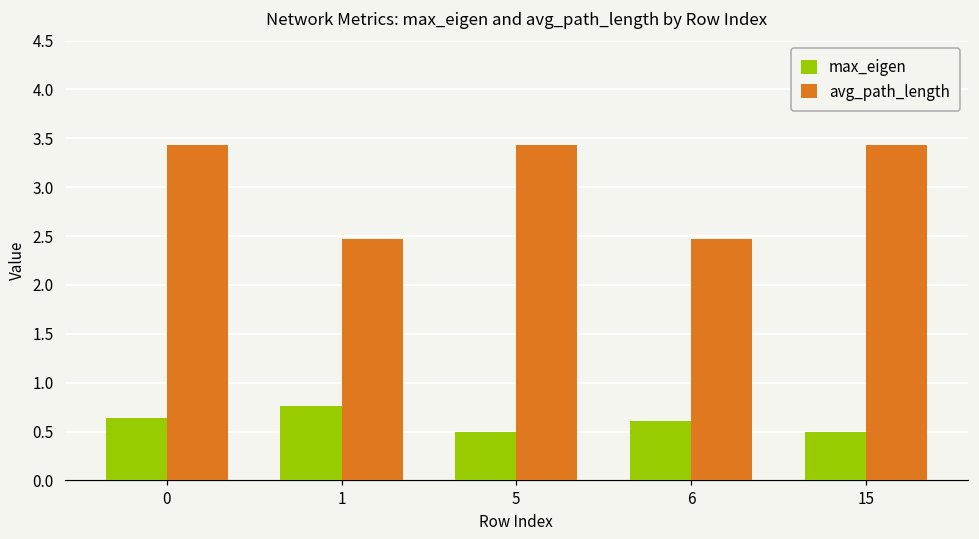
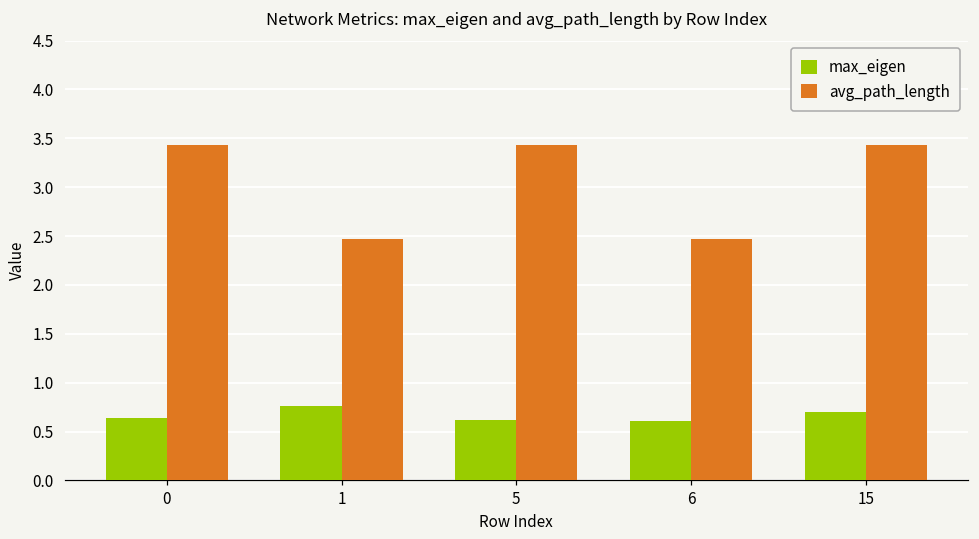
  {
    "max_eigen": {
      "0": 0.6,
      "1": 0.8,
-     "5": 0.5,
+     "5": 0.6,
      "6": 0.6,
-     "15": 0.5
+     "15": 0.7
    },
    "avg_path_length": {
      "0": 3.4,
      "1": 2.5,
      "5": 3.4,
      "6": 2.5,
      "15": 3.4
    }
  }
